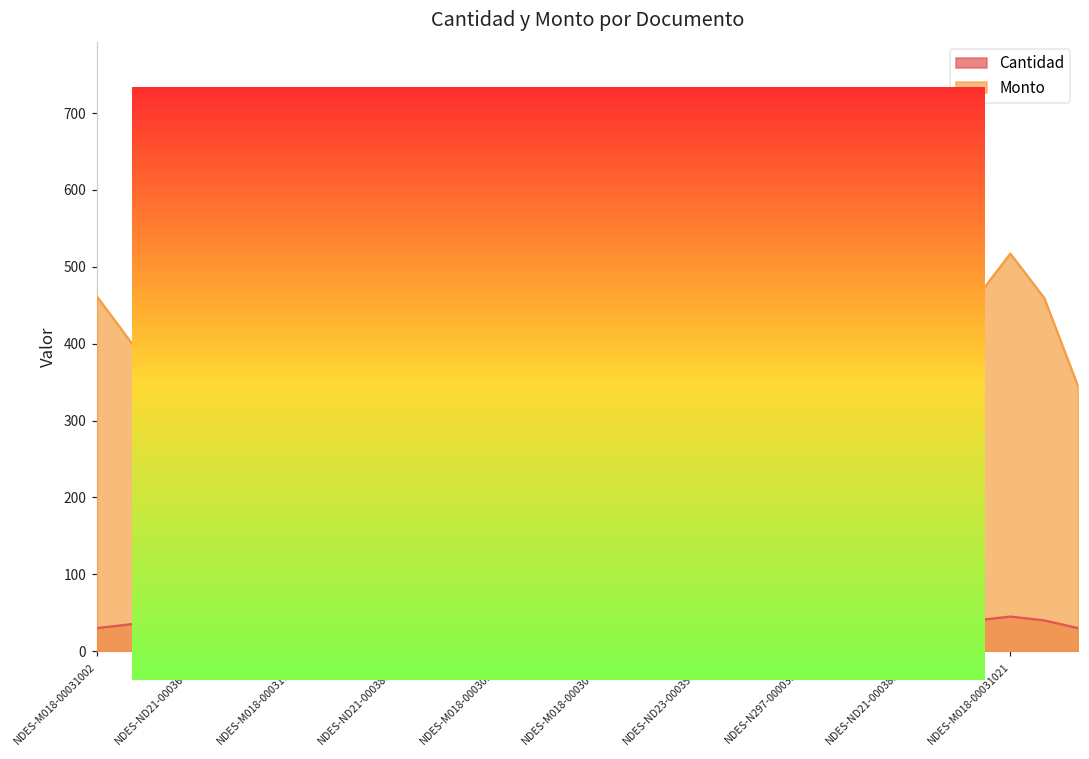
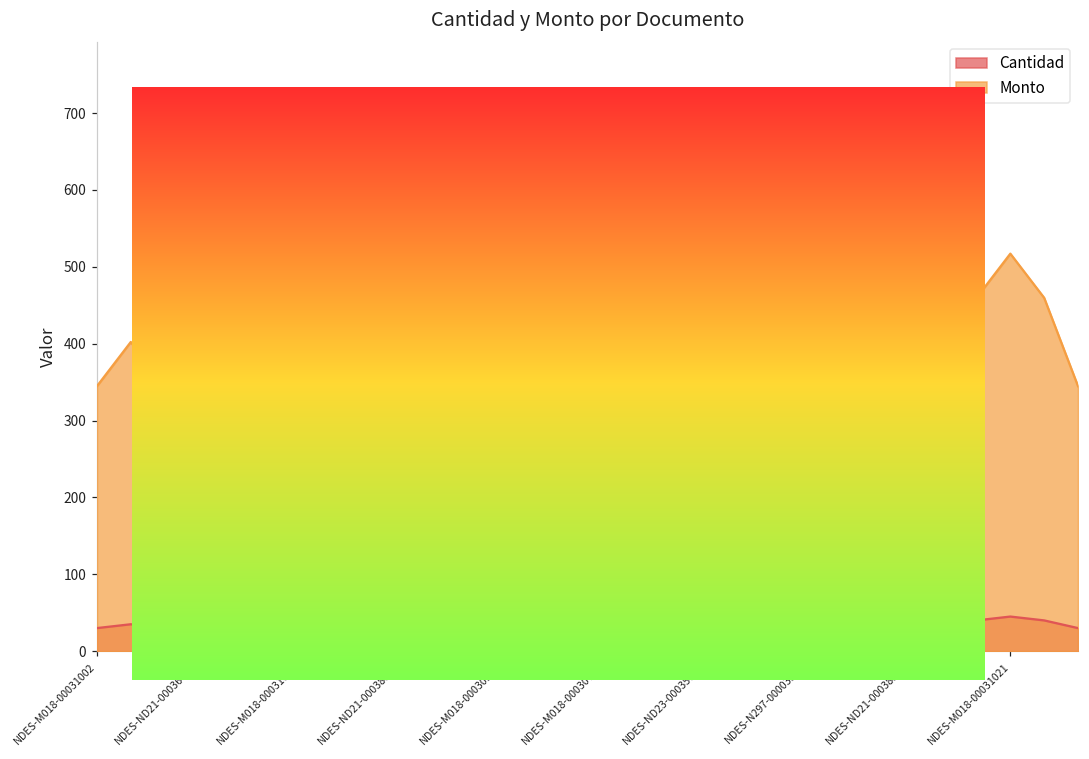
  {
    "Cantidad": {
      "NDES-M018-00031002": 30,
      "NDES-ND21-00036455": 40,
      "NDES-M018-00031022": 50,
      "NDES-ND21-00038828": 90,
      "NDES-M018-00030930": 40,
      "NDES-M018-00030700": 40,
      "NDES-ND23-00035044": 70,
      "NDES-N297-00003598": 20,
      "NDES-ND21-00038542": 40,
      "NDES-M018-00031021": 50
    },
    "Monto": {
-     "NDES-M018-00031002": 460,
+     "NDES-M018-00031002": 340,
      "NDES-ND21-00036455": 460,
      "NDES-M018-00031022": 460,
      "NDES-ND21-00038828": 570,
      "NDES-M018-00030930": 460,
      "NDES-M018-00030700": 510,
      "NDES-ND23-00035044": 390,
      "NDES-N297-00003598": 190,
      "NDES-ND21-00038542": 310,
      "NDES-M018-00031021": 520
    }
  }
